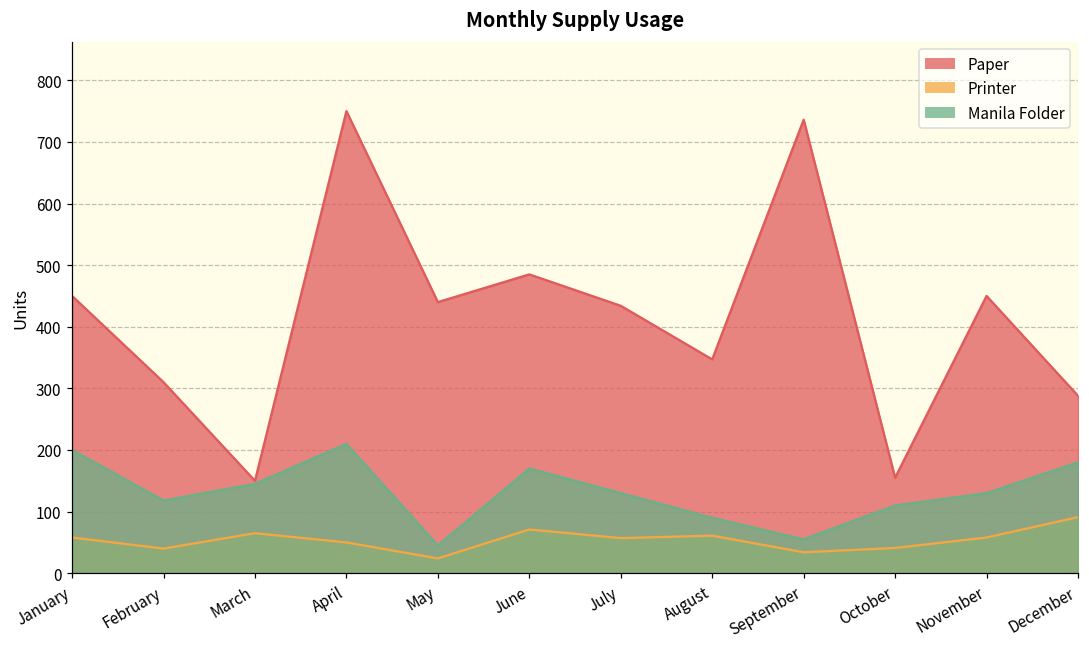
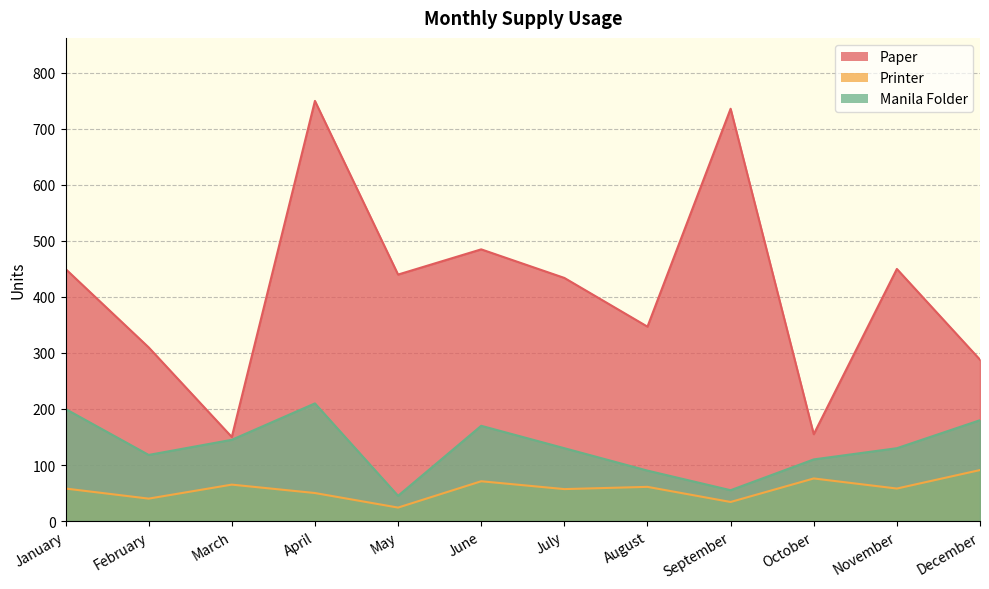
  {
    "Paper": {
      "January": 450,
      "February": 310,
      "March": 150,
      "April": 750,
      "May": 440,
      "June": 490,
      "July": 430,
      "August": 350,
      "September": 740,
      "October": 160,
      "November": 450,
      "December": 290
    },
    "Printer": {
      "January": 60,
      "February": 40,
      "March": 70,
      "April": 50,
      "May": 20,
      "June": 70,
      "July": 60,
      "August": 60,
      "September": 30,
-     "October": 40,
+     "October": 80,
      "November": 60,
      "December": 90
    },
    "Manila Folder": {
      "January": 200,
      "February": 120,
      "March": 150,
      "April": 210,
      "May": 50,
      "June": 170,
      "July": 130,
      "August": 90,
      "September": 60,
      "October": 110,
      "November": 130,
      "December": 180
    }
  }
